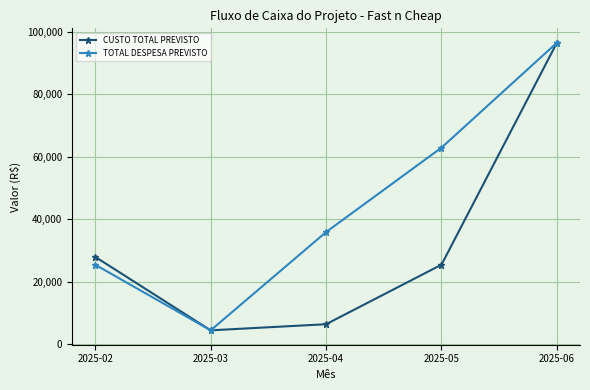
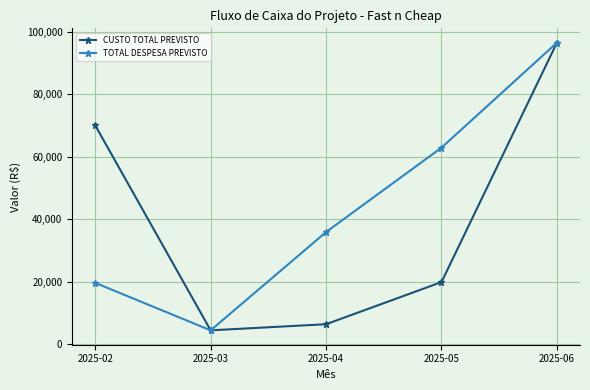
  {
    "CUSTO TOTAL PREVISTO": {
-     "2025-02": "28,000",
+     "2025-02": "70,000",
      "2025-04": "6,000",
-     "2025-05": "26,000"
+     "2025-05": "20,000"
    },
    "TOTAL DESPESA PREVISTO": {
-     "2025-02": "26,000",
+     "2025-02": "20,000",
      "2025-04": "36,000",
      "2025-05": "63,000"
    }
  }
